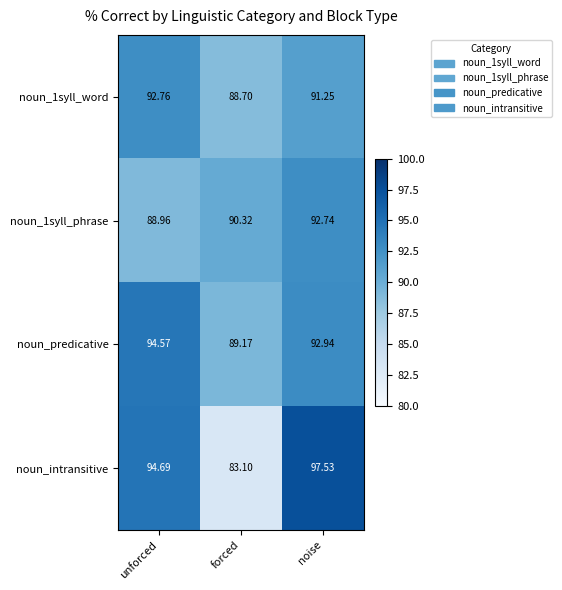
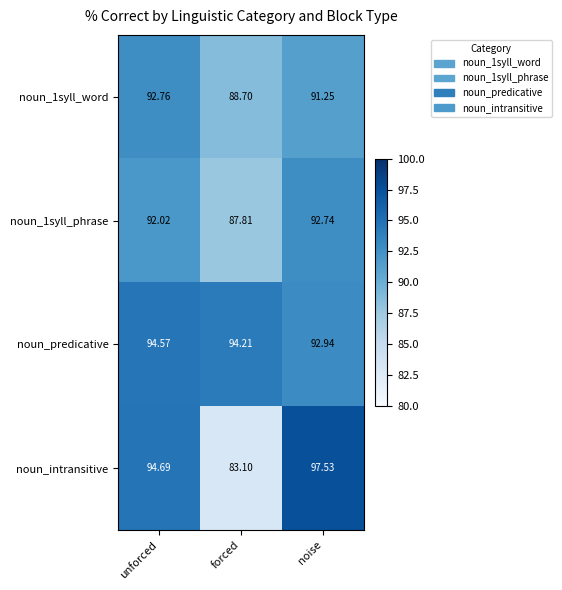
  {
    "noun_1syll_word": {
      "unforced": 92.76,
      "forced": 88.70,
      "noise": 91.25
    },
    "noun_1syll_phrase": {
-     "unforced": 88.96,
-     "forced": 90.32,
+     "unforced": 92.02,
+     "forced": 87.81,
      "noise": 92.74
    },
    "noun_predicative": {
      "unforced": 94.57,
-     "forced": 89.17,
+     "forced": 94.21,
      "noise": 92.94
    },
    "noun_intransitive": {
      "unforced": 94.69,
      "forced": 83.10,
      "noise": 97.53
    }
  }
